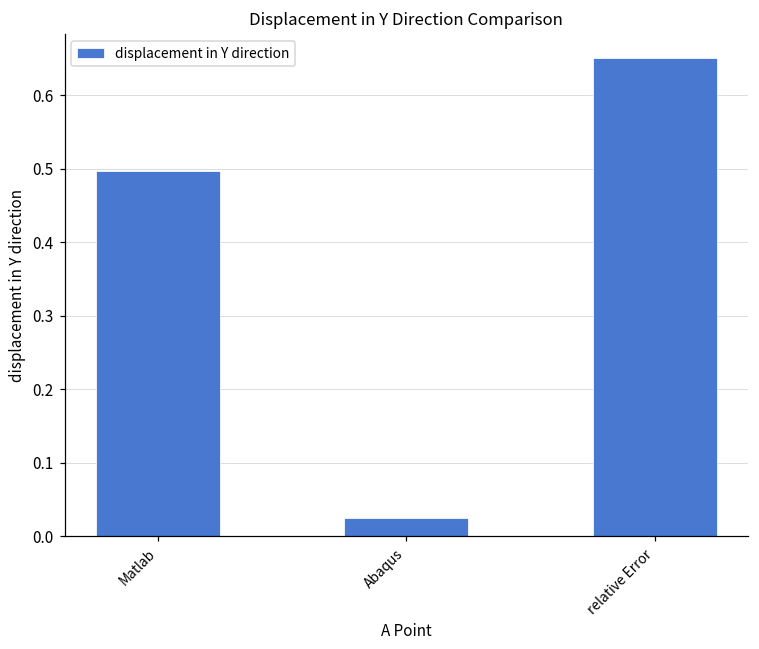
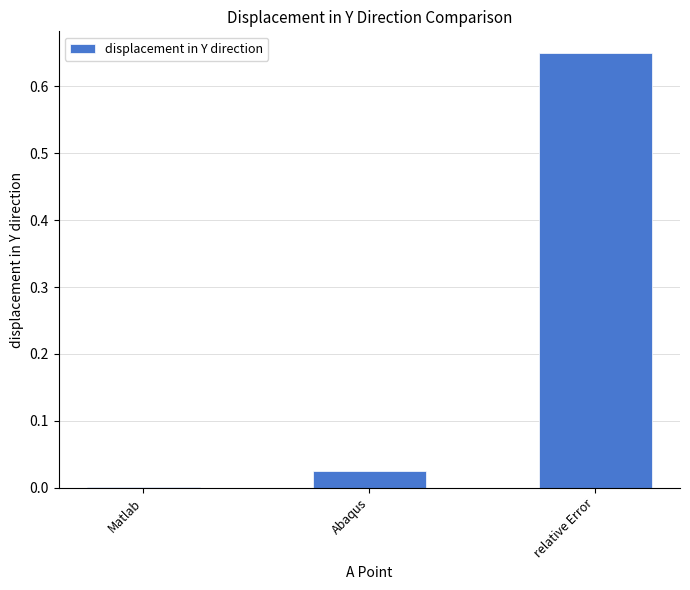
  {
-   "Matlab": 0.50,
+   "Matlab": 0.00,
    "Abaqus": 0.03,
    "relative Error": 0.65
  }
